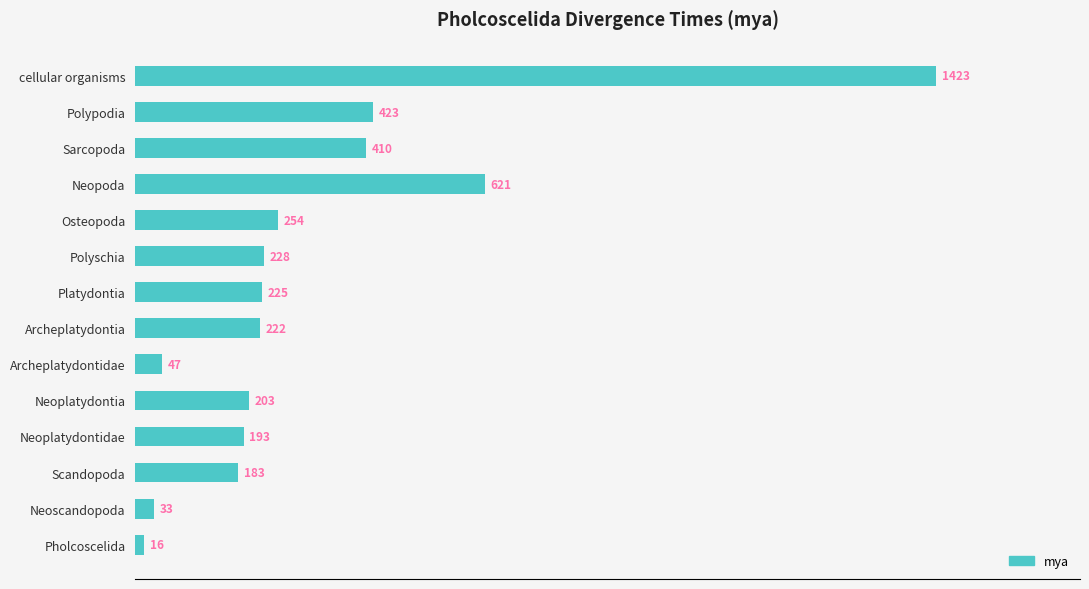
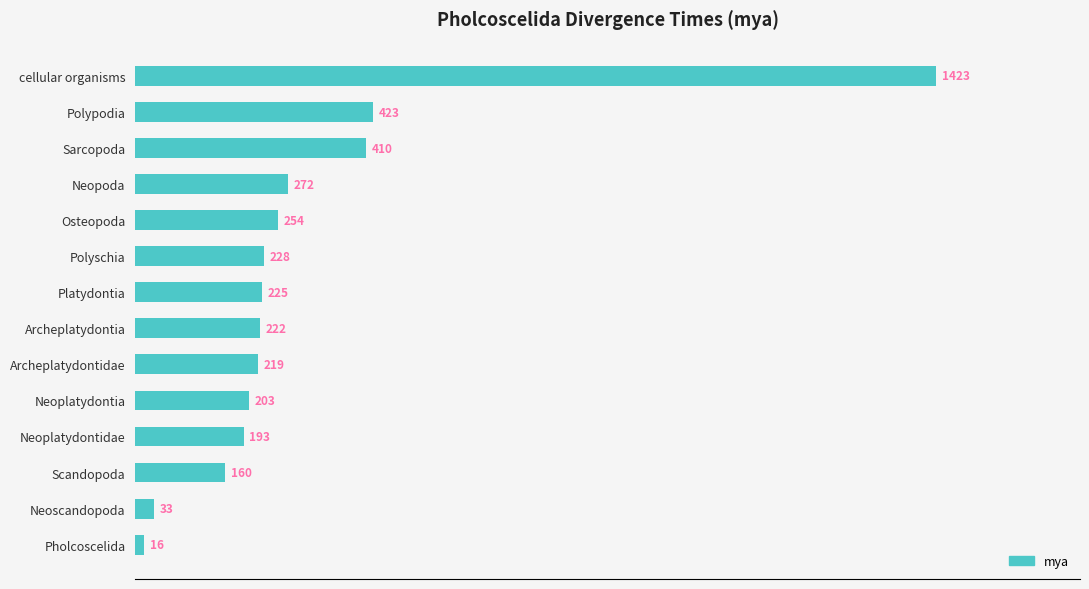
  {
    "cellular organisms": 1423,
    "Polypodia": 423,
    "Sarcopoda": 410,
-   "Neopoda": 621,
+   "Neopoda": 272,
    "Osteopoda": 254,
    "Polyschia": 228,
    "Platydontia": 225,
    "Archeplatydontia": 222,
-   "Archeplatydontidae": 47,
+   "Archeplatydontidae": 219,
    "Neoplatydontia": 203,
    "Neoplatydontidae": 193,
-   "Scandopoda": 183,
+   "Scandopoda": 160,
    "Neoscandopoda": 33,
    "Pholcoscelida": 16
  }
